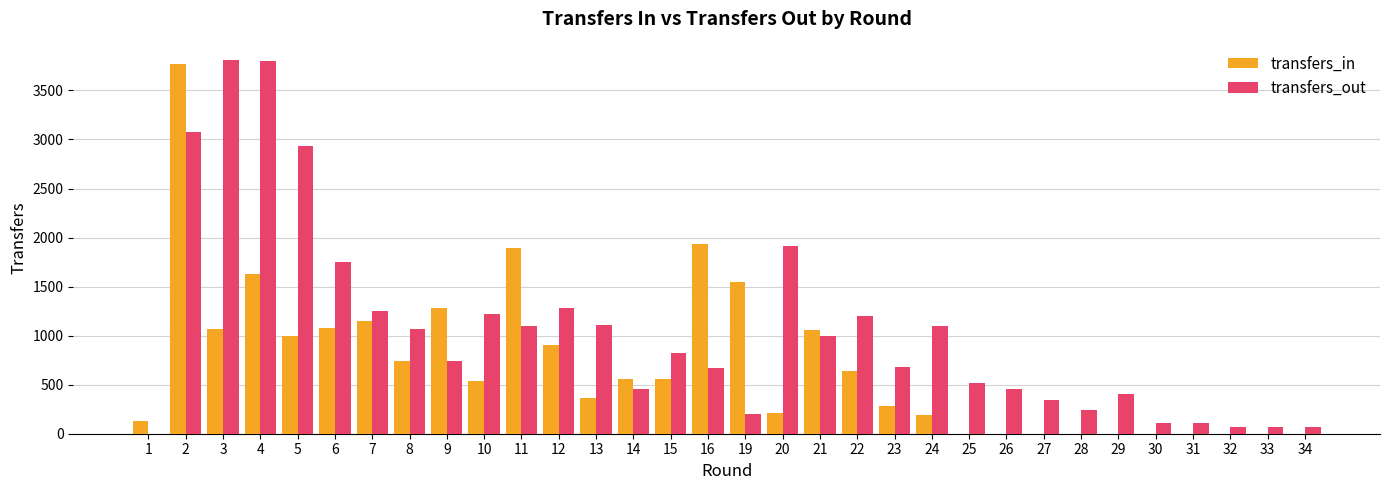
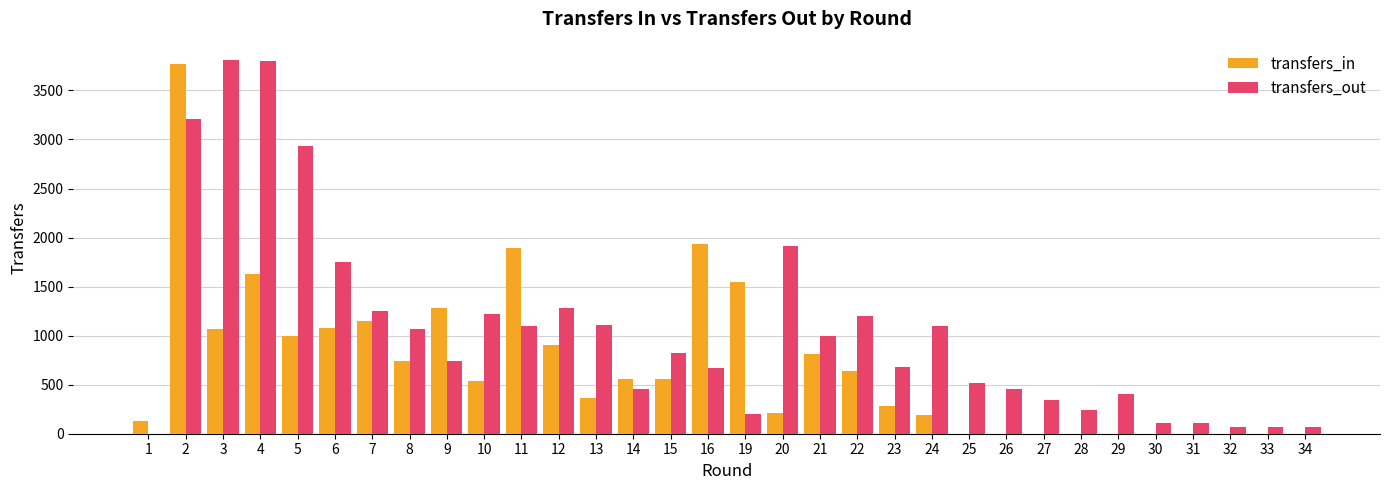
  {
    "transfers_in": {
      "1": 100,
      "2": 3800,
      "3": 1100,
      "4": 1600,
      "5": 1000,
      "6": 1100,
      "7": 1100,
      "8": 700,
      "9": 1300,
      "10": 500,
      "11": 1900,
      "12": 900,
      "13": 400,
      "14": 600,
      "15": 600,
      "16": 1900,
      "19": 1500,
      "20": 200,
-     "21": 1100,
+     "21": 800,
      "22": 600,
      "23": 300,
      "24": 200,
      "25": 0,
      "26": 0,
      "27": 0,
      "28": 0,
      "29": 0,
      "30": 0,
      "31": 0,
      "32": 0,
      "33": 0,
      "34": 0
    },
    "transfers_out": {
      "1": 0,
-     "2": 3100,
+     "2": 3200,
      "3": 3800,
      "4": 3800,
      "5": 2900,
      "6": 1800,
      "7": 1300,
      "8": 1100,
      "9": 700,
      "10": 1200,
      "11": 1100,
      "12": 1300,
      "13": 1100,
      "14": 500,
      "15": 800,
      "16": 700,
      "19": 200,
      "20": 1900,
      "21": 1000,
      "22": 1200,
      "23": 700,
      "24": 1100,
      "25": 500,
      "26": 500,
      "27": 300,
      "28": 200,
      "29": 400,
      "30": 100,
      "31": 100,
      "32": 100,
      "33": 100,
      "34": 100
    }
  }
